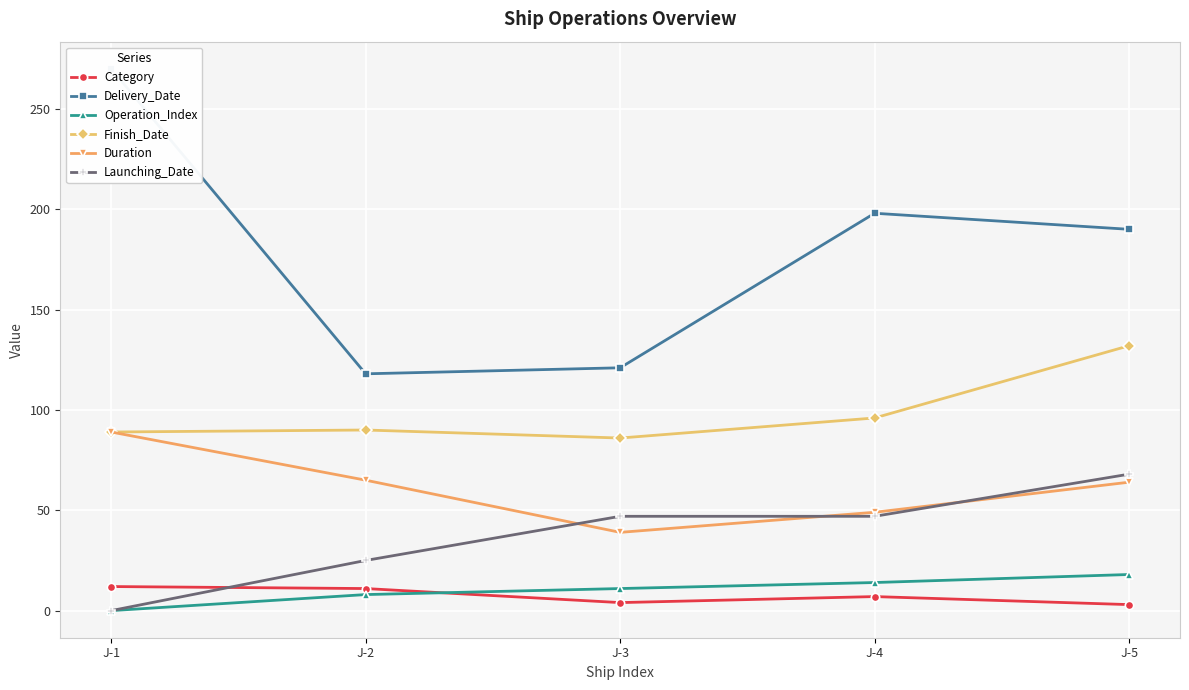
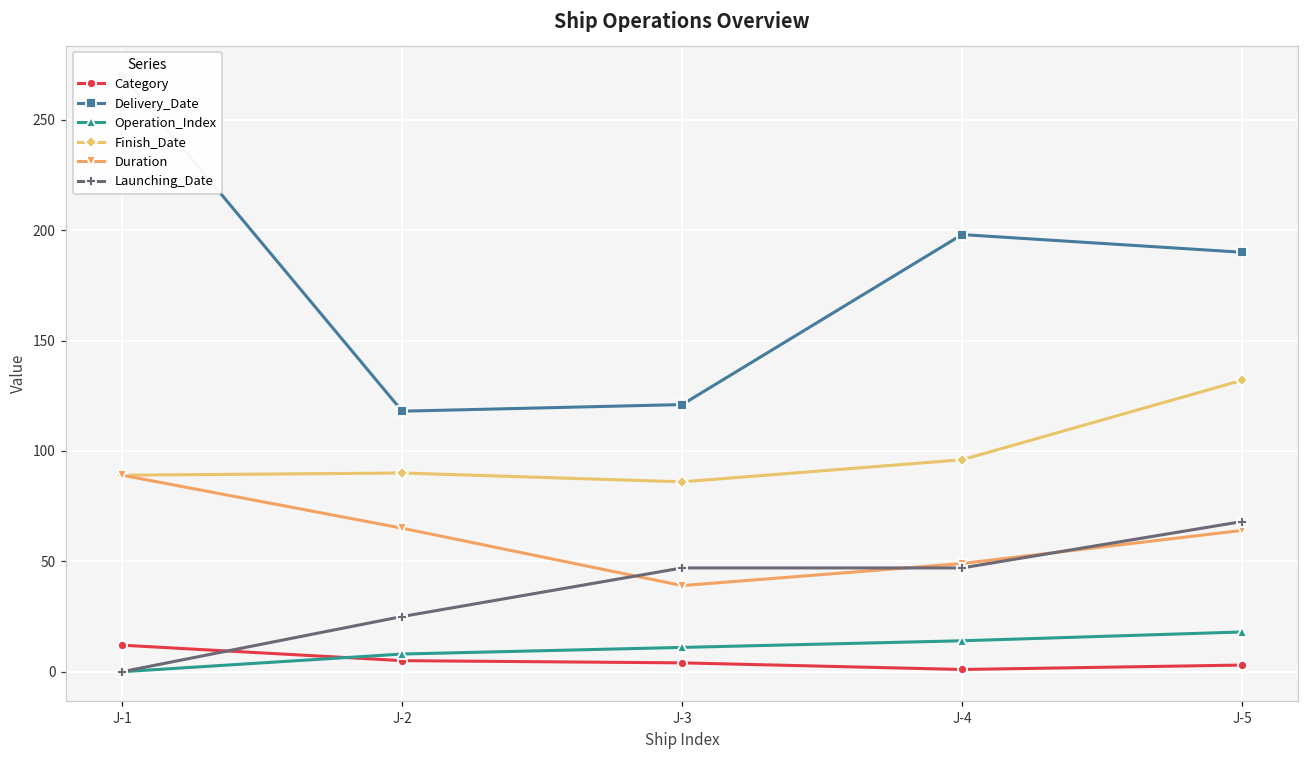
  {
    "Category": {
      "J-1": 12,
-     "J-2": 11,
+     "J-2": 5,
      "J-3": 4,
-     "J-4": 7,
+     "J-4": 1,
      "J-5": 3
    }
  }
